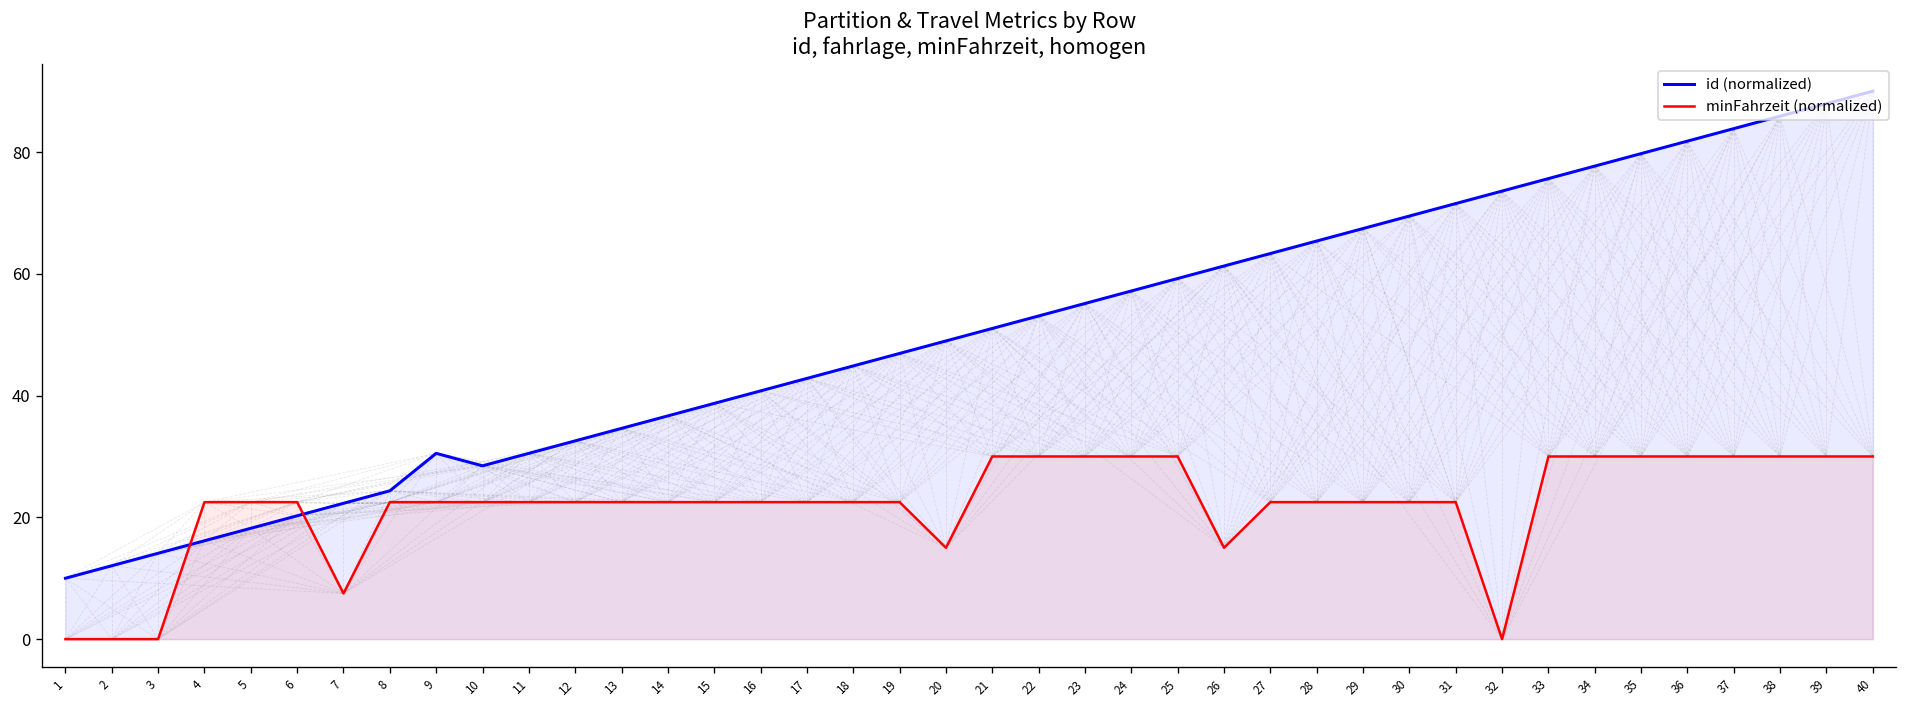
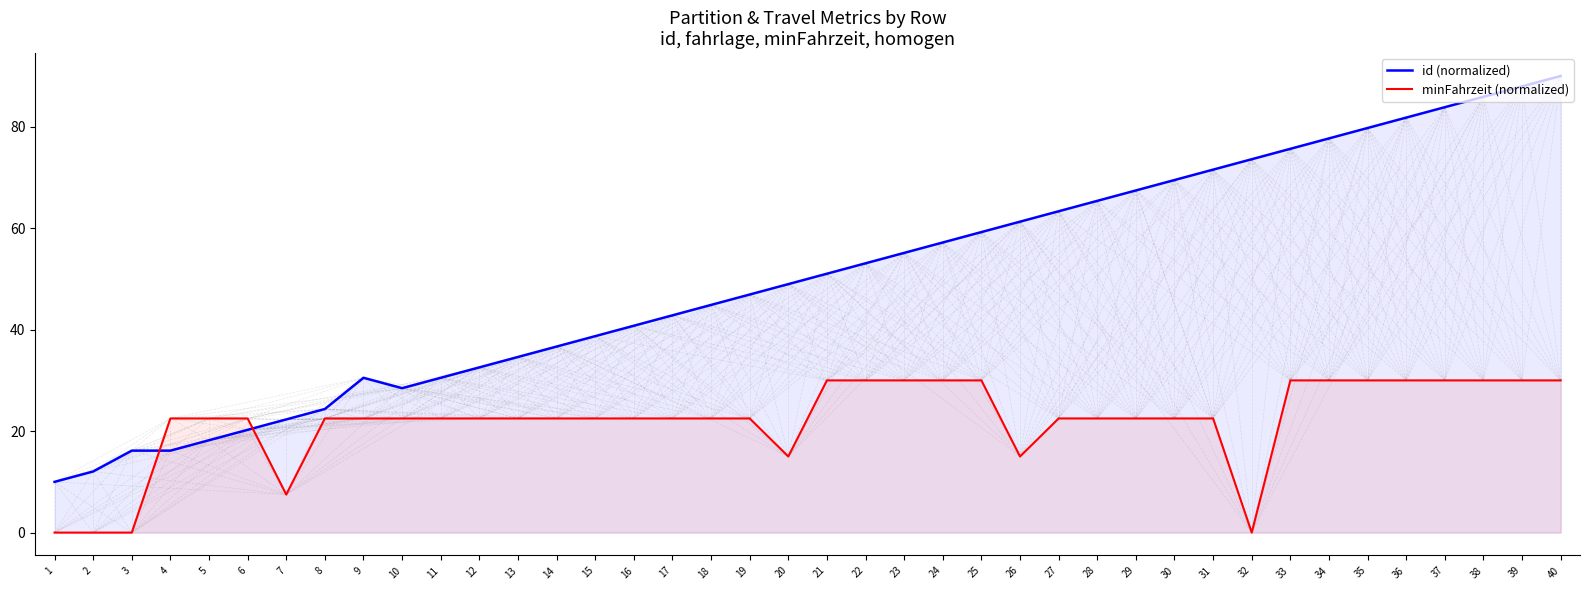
  {
    "id (normalized)": {
-     "3": 14
+     "3": 16
    }
  }
